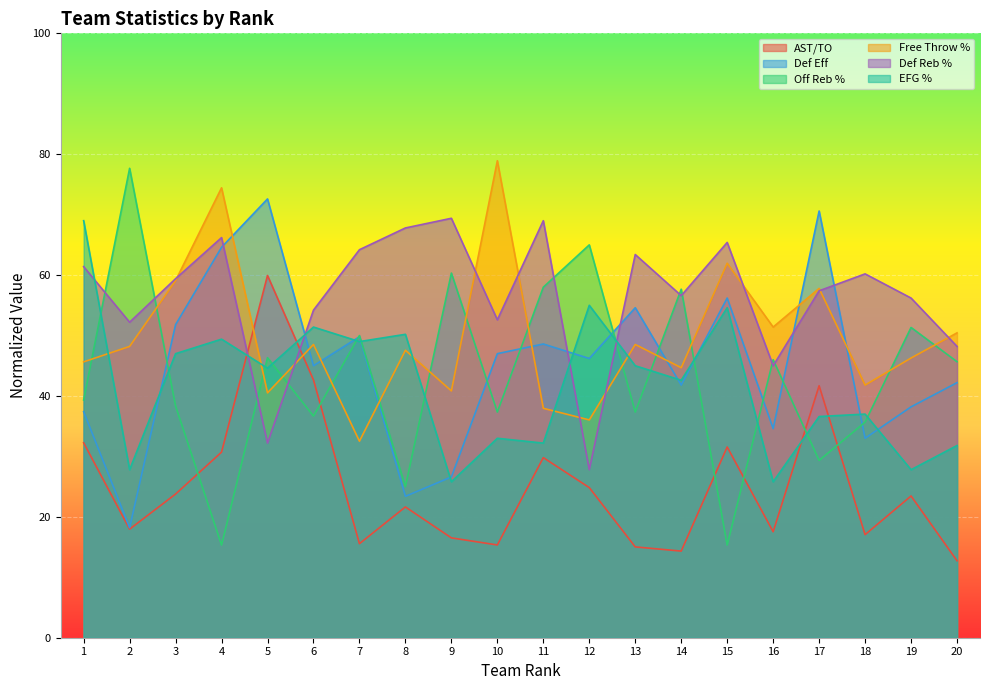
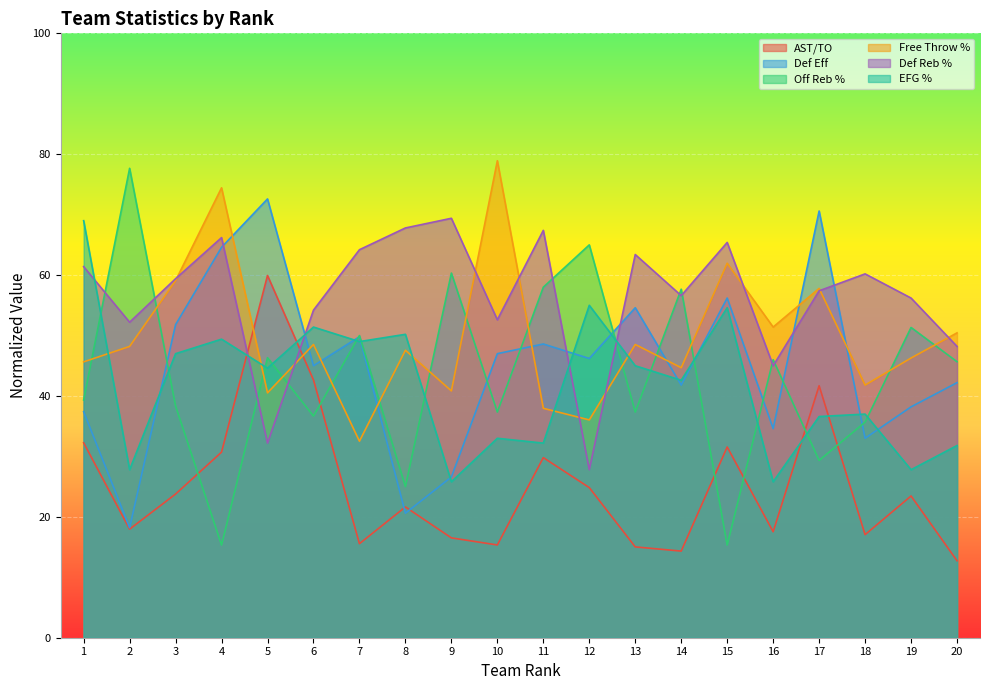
  {
    "AST/TO": {
      "1": 32,
      "3": 24,
      "4": 31,
      "5": 60,
      "6": 43,
      "7": 16,
      "8": 22,
      "9": 17,
      "10": 15,
      "11": 30,
      "12": 25,
      "13": 15,
      "14": 14,
      "15": 32,
      "16": 18,
      "17": 42,
      "18": 17,
      "19": 23,
      "20": 13
    },
    "Def Eff": {
      "1": 37,
      "3": 52,
      "4": 65,
      "5": 73,
      "6": 45,
-     "8": 23,
+     "8": 21,
      "9": 27,
      "10": 47,
      "11": 49,
      "12": 46,
      "13": 55,
      "14": 42,
      "15": 56,
      "16": 35,
      "17": 71,
      "18": 33,
      "19": 38,
      "20": 42
    },
    "Free Throw %": {
      "1": 46,
      "2": 48,
      "4": 74,
      "5": 41,
      "6": 49,
      "7": 33,
      "8": 48,
      "9": 41,
      "10": 79,
      "11": 38,
      "12": 36,
      "13": 49,
      "14": 45,
      "15": 62,
      "16": 51,
      "18": 42,
      "19": 46,
      "20": 50
    },
    "Def Reb %": {
      "1": 61,
      "2": 52,
      "4": 66,
      "5": 32,
      "6": 54,
      "7": 64,
      "8": 68,
      "9": 69,
      "10": 53,
-     "11": 69,
+     "11": 67,
      "12": 28,
      "13": 63,
      "14": 57,
      "15": 65,
      "16": 45,
      "18": 60,
      "19": 56,
      "20": 48
    }
  }
